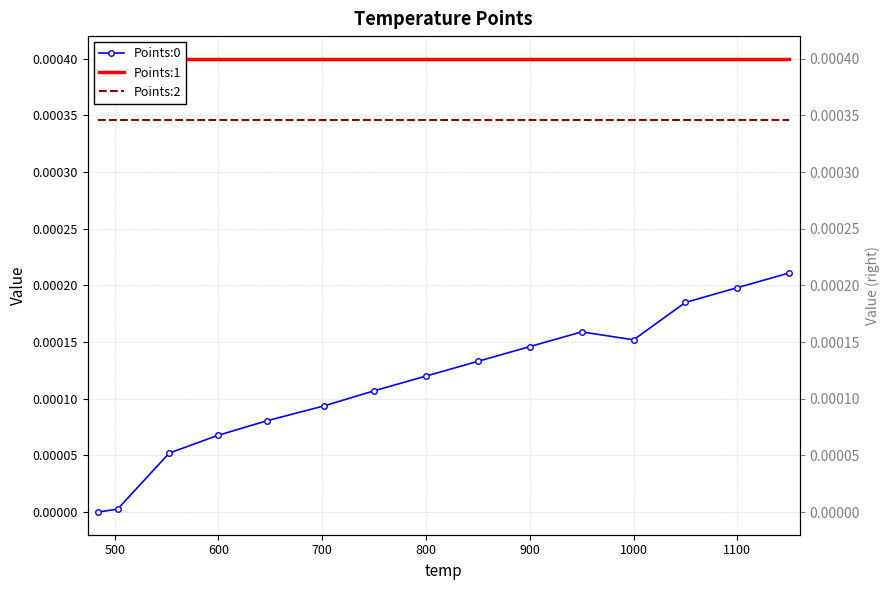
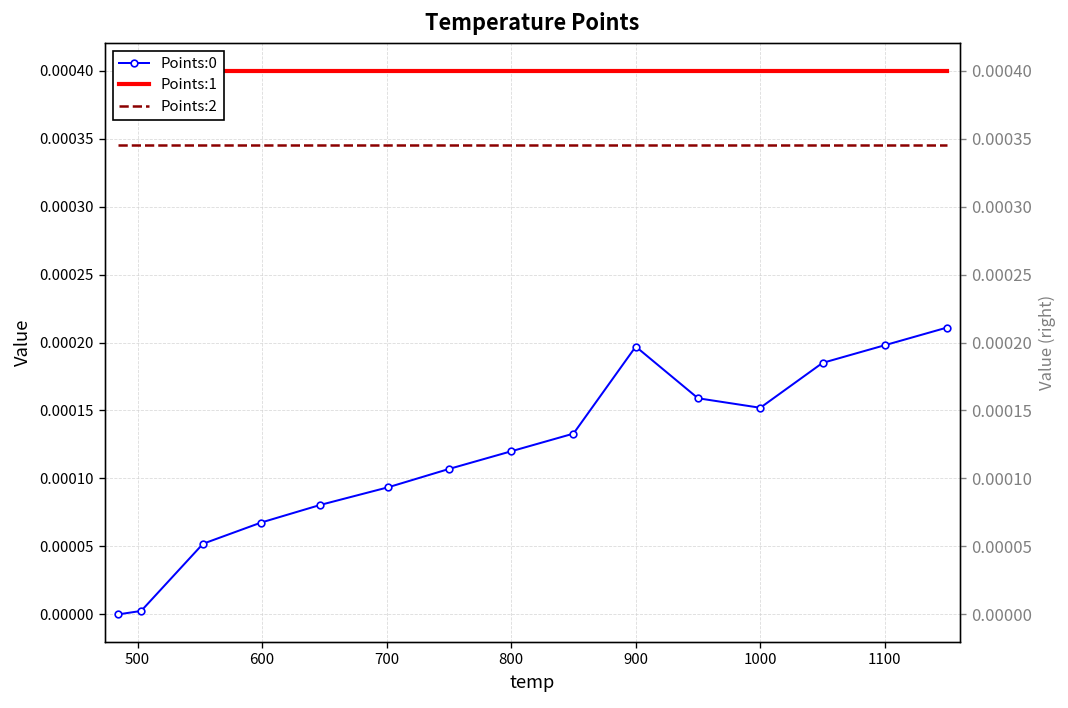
  {
    "Points:0": {
      "800": 0.000120,
-     "900": 0.000146,
+     "900": 0.000197,
      "1000": 0.000152,
      "1100": 0.000198
    },
    "Points:1": {
      "800": 0.000400,
      "900": 0.000400,
      "1000": 0.000400,
      "1100": 0.000400
    },
    "Points:2": {
      "800": 0.000346,
      "900": 0.000346,
      "1000": 0.000346,
      "1100": 0.000346
    }
  }
